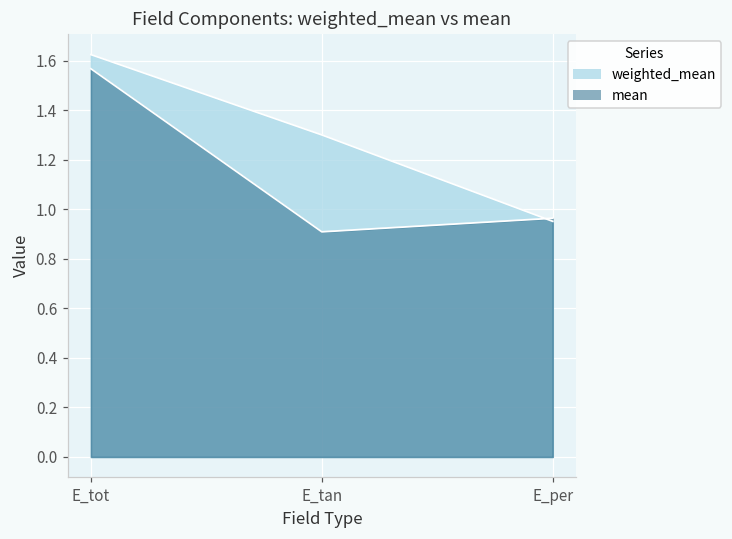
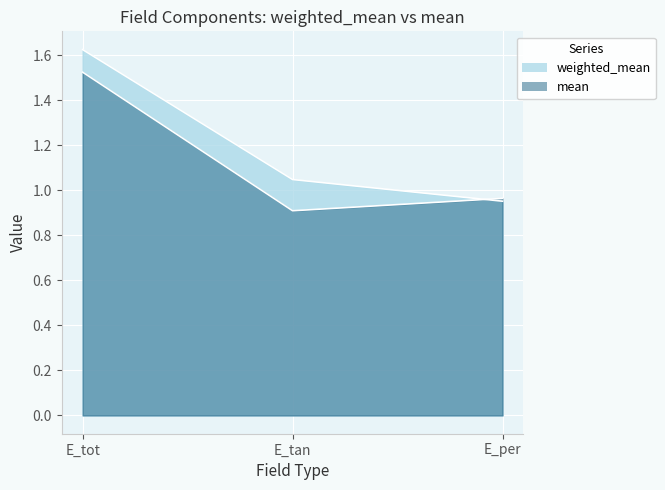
  {
    "weighted_mean": {
      "E_tot": 1.62,
-     "E_tan": 1.30,
+     "E_tan": 1.05,
      "E_per": 0.95
    },
    "mean": {
-     "E_tot": 1.57,
+     "E_tot": 1.52,
      "E_tan": 0.91,
      "E_per": 0.96
    }
  }
